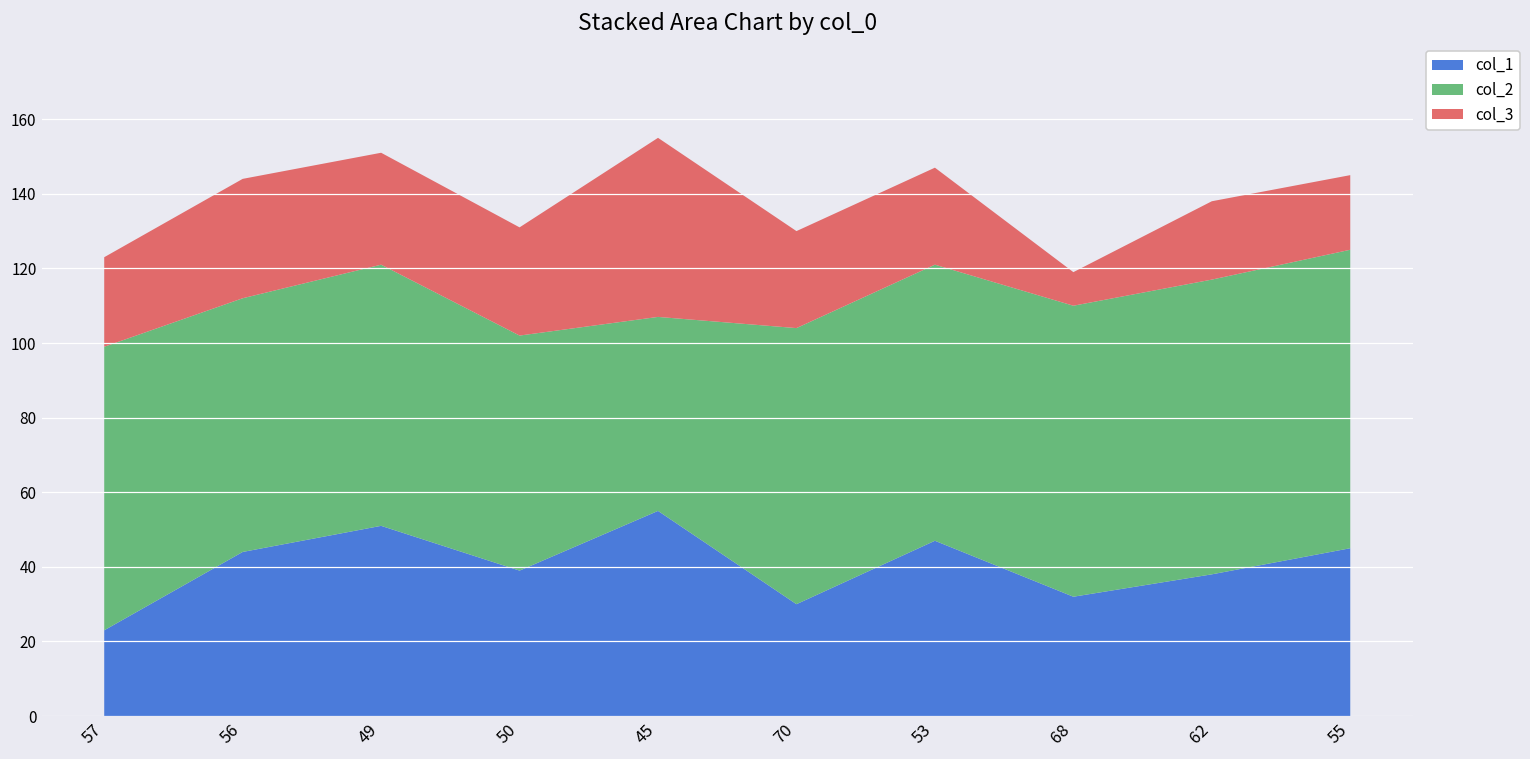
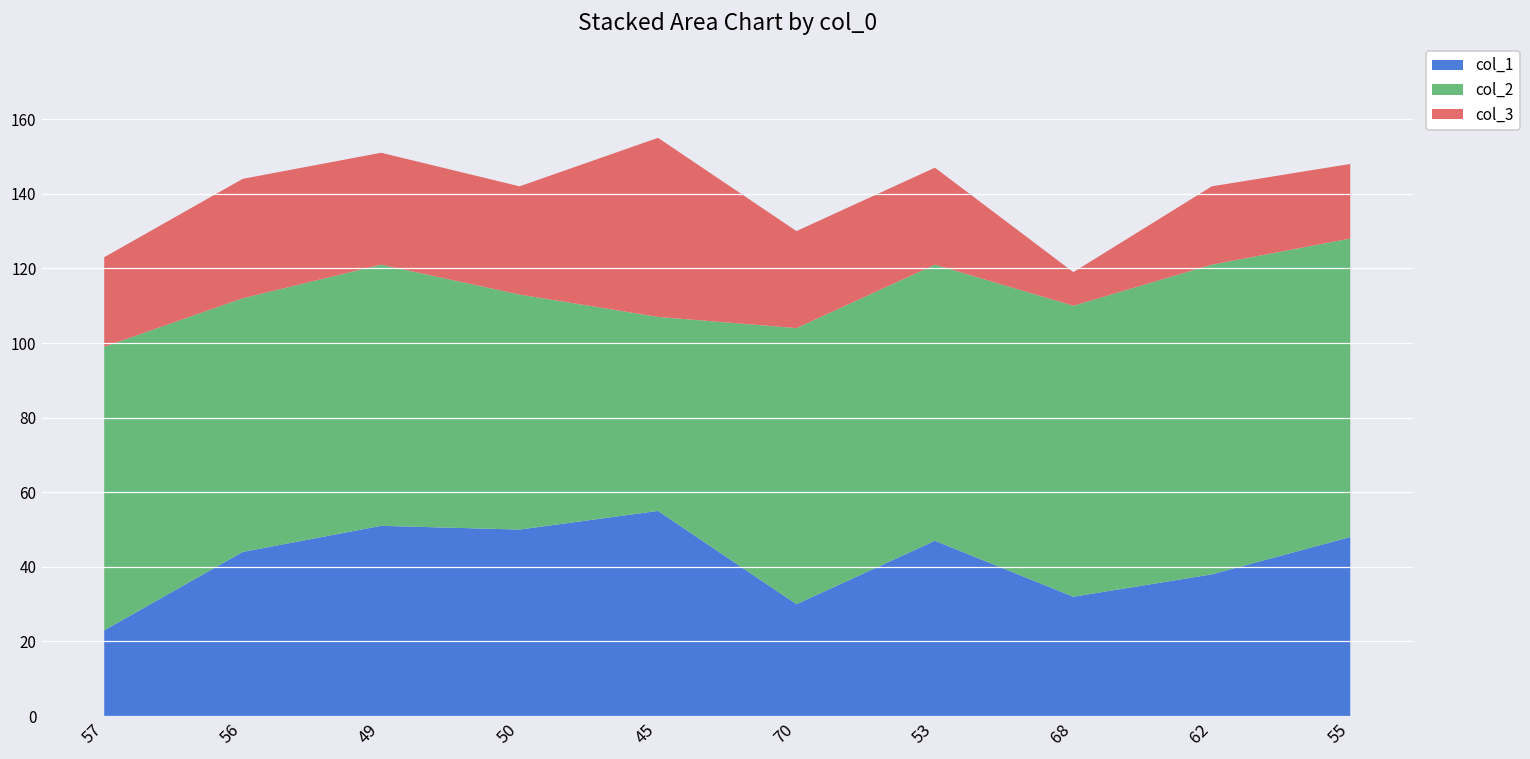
  {
    "col_1": {
      "57": 23,
      "56": 44,
      "49": 51,
-     "50": 39,
+     "50": 50,
      "45": 55,
      "70": 30,
      "53": 47,
      "68": 32,
      "62": 38,
-     "55": 45
+     "55": 48
    },
    "col_2": {
      "57": 76,
      "56": 68,
      "49": 70,
      "50": 63,
      "45": 52,
      "70": 74,
      "53": 74,
      "68": 78,
-     "62": 79,
+     "62": 83,
      "55": 80
    },
    "col_3": {
      "57": 24,
      "56": 32,
      "49": 30,
      "50": 29,
      "45": 48,
      "70": 26,
      "53": 26,
      "68": 9,
      "62": 21,
      "55": 20
    }
  }
